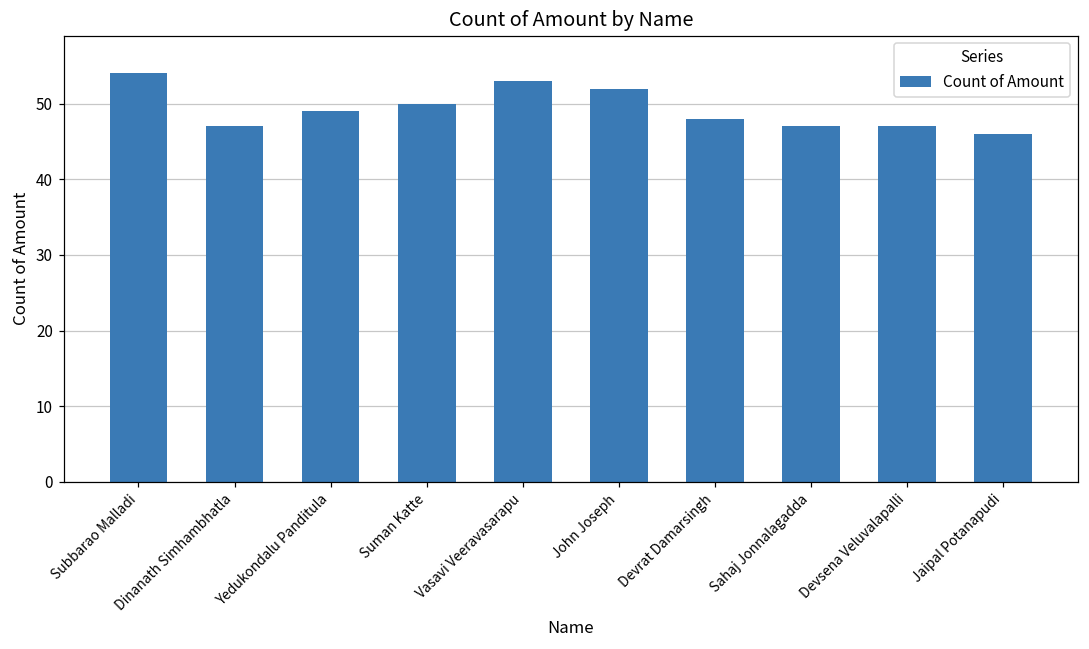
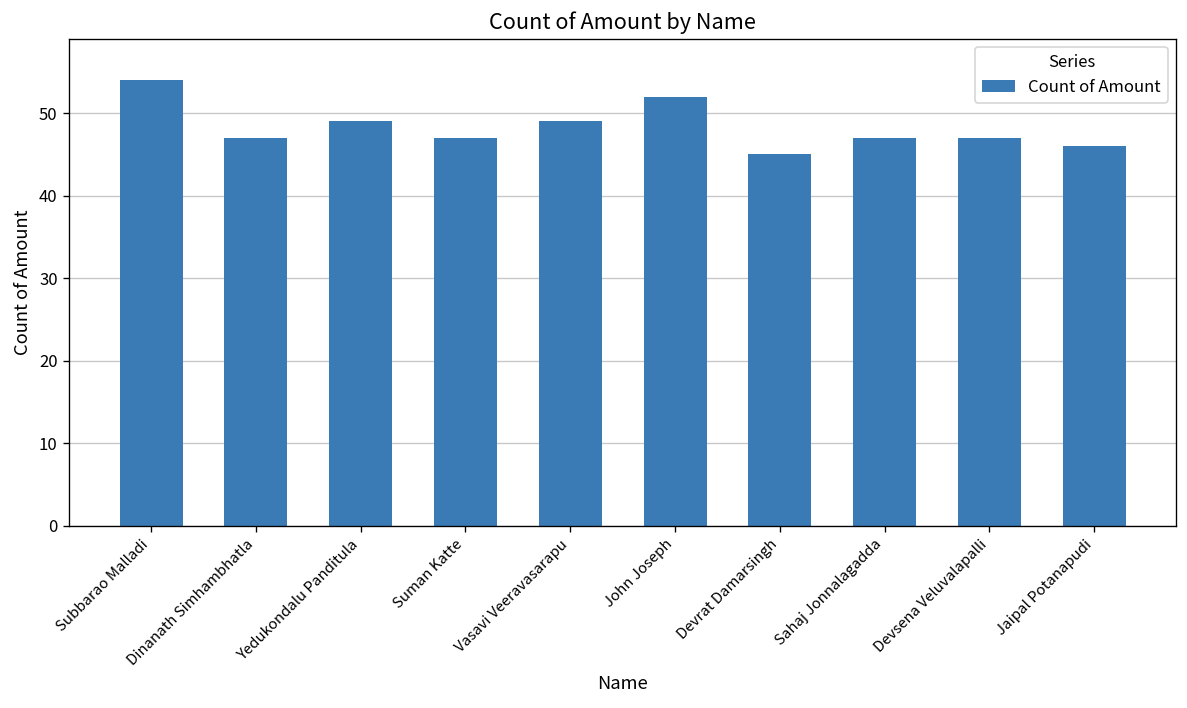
  {
    "Subbarao Malladi": 54,
    "Dinanath Simhambhatla": 47,
    "Yedukondalu Panditula": 49,
-   "Suman Katte": 50,
-   "Vasavi Veeravasarapu": 53,
+   "Suman Katte": 47,
+   "Vasavi Veeravasarapu": 49,
    "John Joseph": 52,
-   "Devrat Damarsingh": 48,
+   "Devrat Damarsingh": 45,
    "Sahaj Jonnalagadda": 47,
    "Devsena Veluvalapalli": 47,
    "Jaipal Potanapudi": 46
  }
